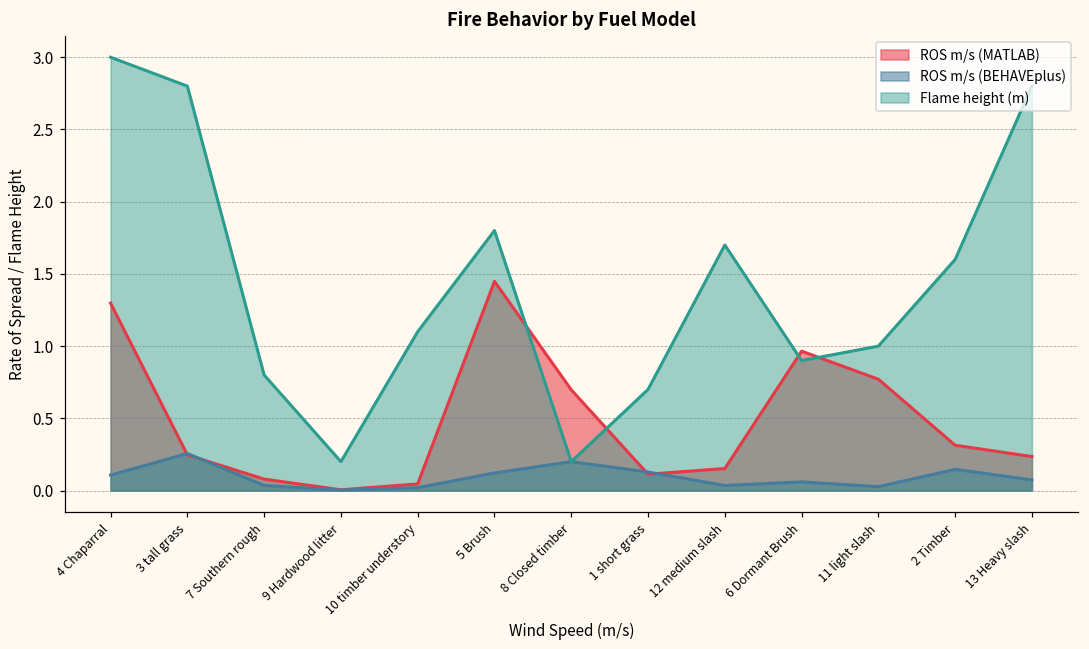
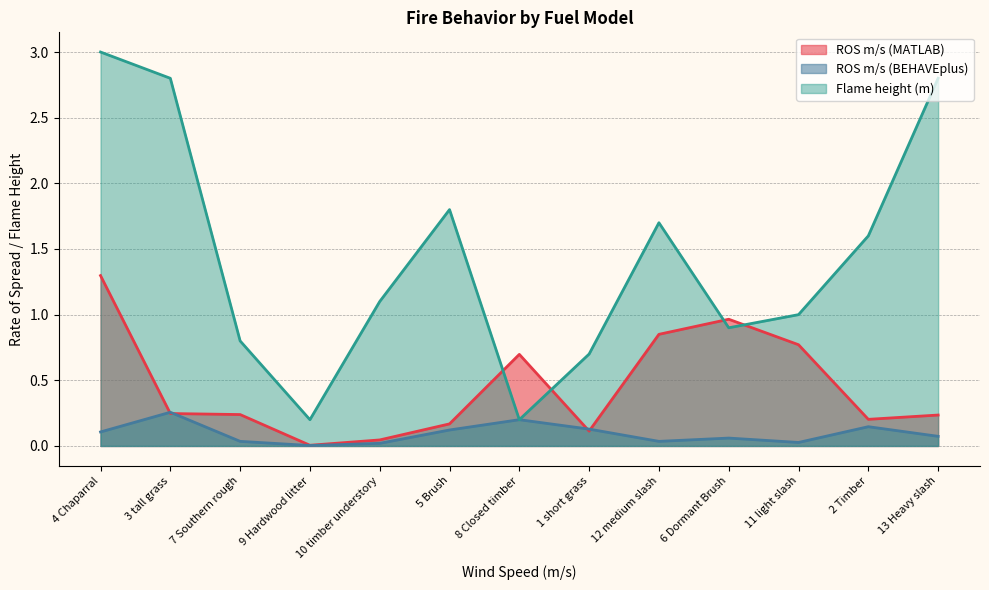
  {
    "ROS m/s (MATLAB)": {
      "4 Chaparral": 1.30,
-     "7 Southern rough": 0.08,
+     "7 Southern rough": 0.24,
      "10 timber understory": 0.05,
-     "5 Brush": 1.45,
+     "5 Brush": 0.17,
      "8 Closed timber": 0.70,
-     "12 medium slash": 0.15,
+     "12 medium slash": 0.85,
      "6 Dormant Brush": 0.97,
      "11 light slash": 0.77,
-     "2 Timber": 0.31,
+     "2 Timber": 0.20,
      "13 Heavy slash": 0.24
    }
  }
